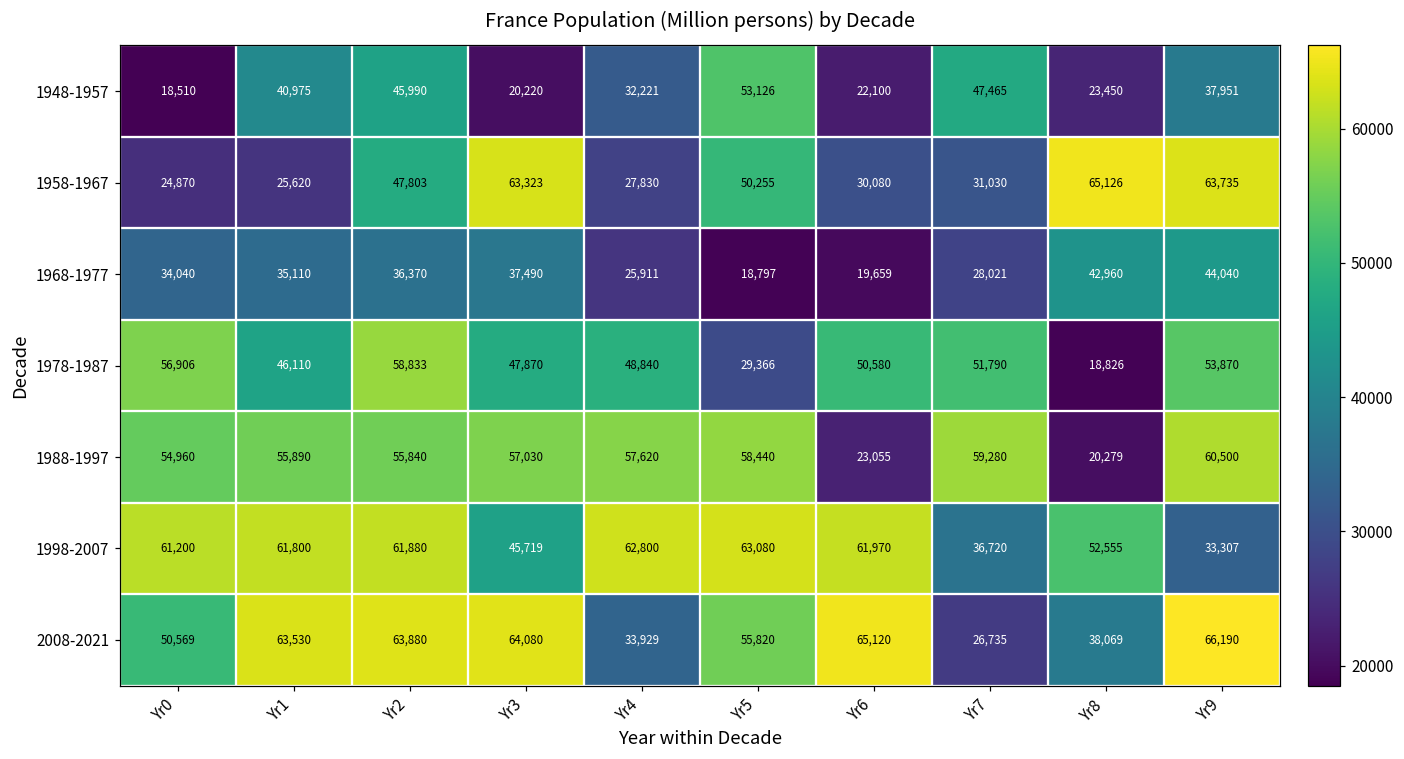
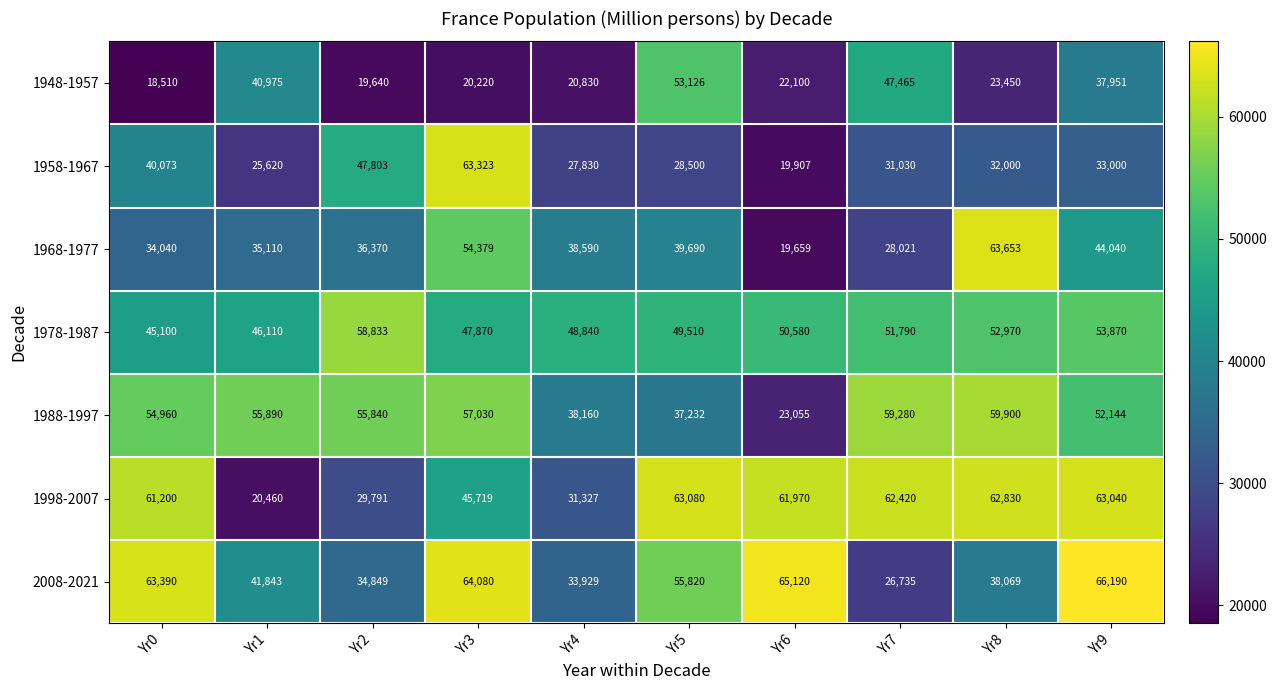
  {
    "1948-1957": {
      "Yr0": "18,510",
      "Yr1": "40,975",
-     "Yr2": "45,990",
+     "Yr2": "19,640",
      "Yr3": "20,220",
-     "Yr4": "32,221",
+     "Yr4": "20,830",
      "Yr5": "53,126",
      "Yr6": "22,100",
      "Yr7": "47,465",
      "Yr8": "23,450",
      "Yr9": "37,951"
    },
    "1958-1967": {
-     "Yr0": "24,870",
+     "Yr0": "40,073",
      "Yr1": "25,620",
      "Yr2": "47,803",
      "Yr3": "63,323",
      "Yr4": "27,830",
-     "Yr5": "50,255",
-     "Yr6": "30,080",
+     "Yr5": "28,500",
+     "Yr6": "19,907",
      "Yr7": "31,030",
-     "Yr8": "65,126",
-     "Yr9": "63,735"
+     "Yr8": "32,000",
+     "Yr9": "33,000"
    },
    "1968-1977": {
      "Yr0": "34,040",
      "Yr1": "35,110",
      "Yr2": "36,370",
-     "Yr3": "37,490",
-     "Yr4": "25,911",
-     "Yr5": "18,797",
+     "Yr3": "54,379",
+     "Yr4": "38,590",
+     "Yr5": "39,690",
      "Yr6": "19,659",
      "Yr7": "28,021",
-     "Yr8": "42,960",
+     "Yr8": "63,653",
      "Yr9": "44,040"
    },
    "1978-1987": {
-     "Yr0": "56,906",
+     "Yr0": "45,100",
      "Yr1": "46,110",
      "Yr2": "58,833",
      "Yr3": "47,870",
      "Yr4": "48,840",
-     "Yr5": "29,366",
+     "Yr5": "49,510",
      "Yr6": "50,580",
      "Yr7": "51,790",
-     "Yr8": "18,826",
+     "Yr8": "52,970",
      "Yr9": "53,870"
    },
    "1988-1997": {
      "Yr0": "54,960",
      "Yr1": "55,890",
      "Yr2": "55,840",
      "Yr3": "57,030",
-     "Yr4": "57,620",
-     "Yr5": "58,440",
+     "Yr4": "38,160",
+     "Yr5": "37,232",
      "Yr6": "23,055",
      "Yr7": "59,280",
-     "Yr8": "20,279",
-     "Yr9": "60,500"
+     "Yr8": "59,900",
+     "Yr9": "52,144"
    },
    "1998-2007": {
      "Yr0": "61,200",
-     "Yr1": "61,800",
-     "Yr2": "61,880",
+     "Yr1": "20,460",
+     "Yr2": "29,791",
      "Yr3": "45,719",
-     "Yr4": "62,800",
+     "Yr4": "31,327",
      "Yr5": "63,080",
      "Yr6": "61,970",
-     "Yr7": "36,720",
-     "Yr8": "52,555",
-     "Yr9": "33,307"
+     "Yr7": "62,420",
+     "Yr8": "62,830",
+     "Yr9": "63,040"
    },
    "2008-2021": {
-     "Yr0": "50,569",
-     "Yr1": "63,530",
-     "Yr2": "63,880",
+     "Yr0": "63,390",
+     "Yr1": "41,843",
+     "Yr2": "34,849",
      "Yr3": "64,080",
      "Yr4": "33,929",
      "Yr5": "55,820",
      "Yr6": "65,120",
      "Yr7": "26,735",
      "Yr8": "38,069",
      "Yr9": "66,190"
    }
  }
